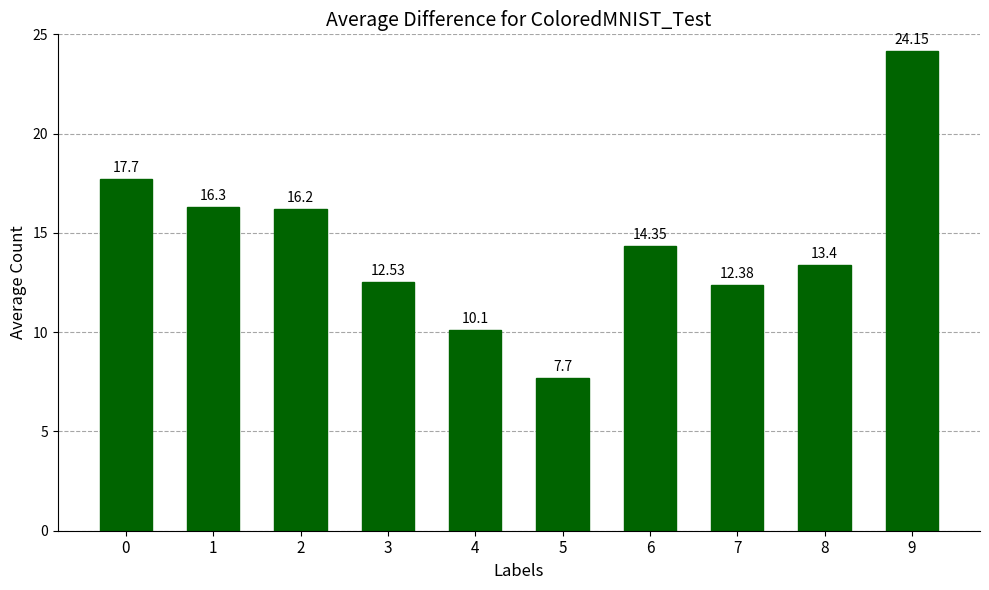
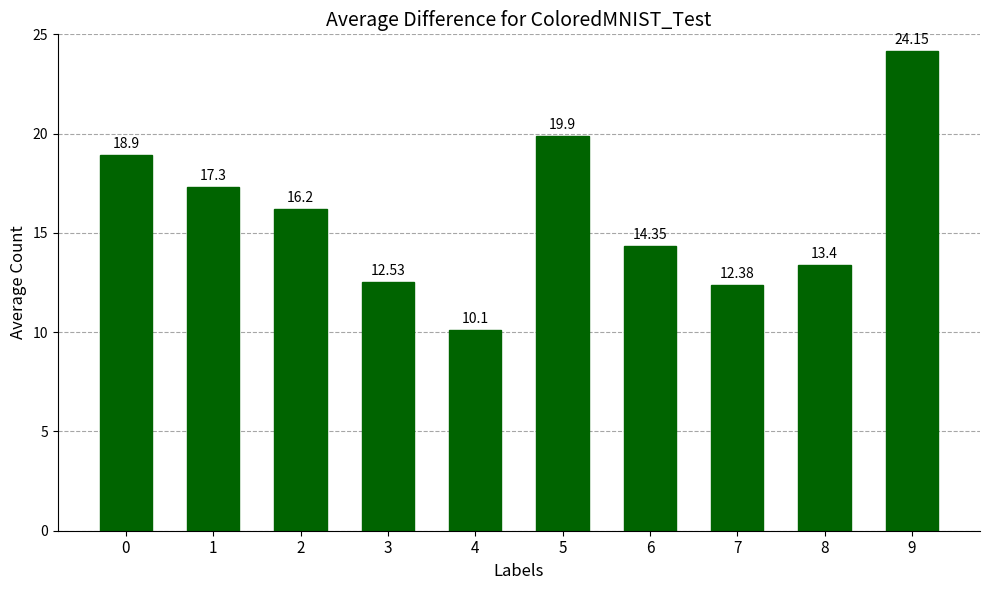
  {
-   "0": 17.7,
-   "1": 16.3,
+   "0": 18.9,
+   "1": 17.3,
    "2": 16.2,
    "3": 12.53,
    "4": 10.1,
-   "5": 7.7,
+   "5": 19.9,
    "6": 14.35,
    "7": 12.38,
    "8": 13.4,
    "9": 24.15
  }
